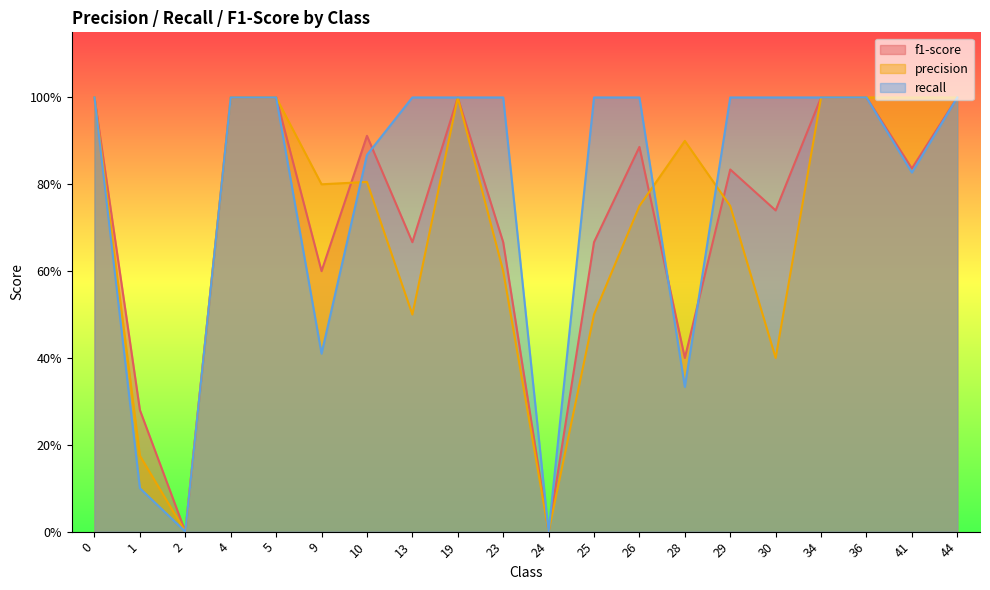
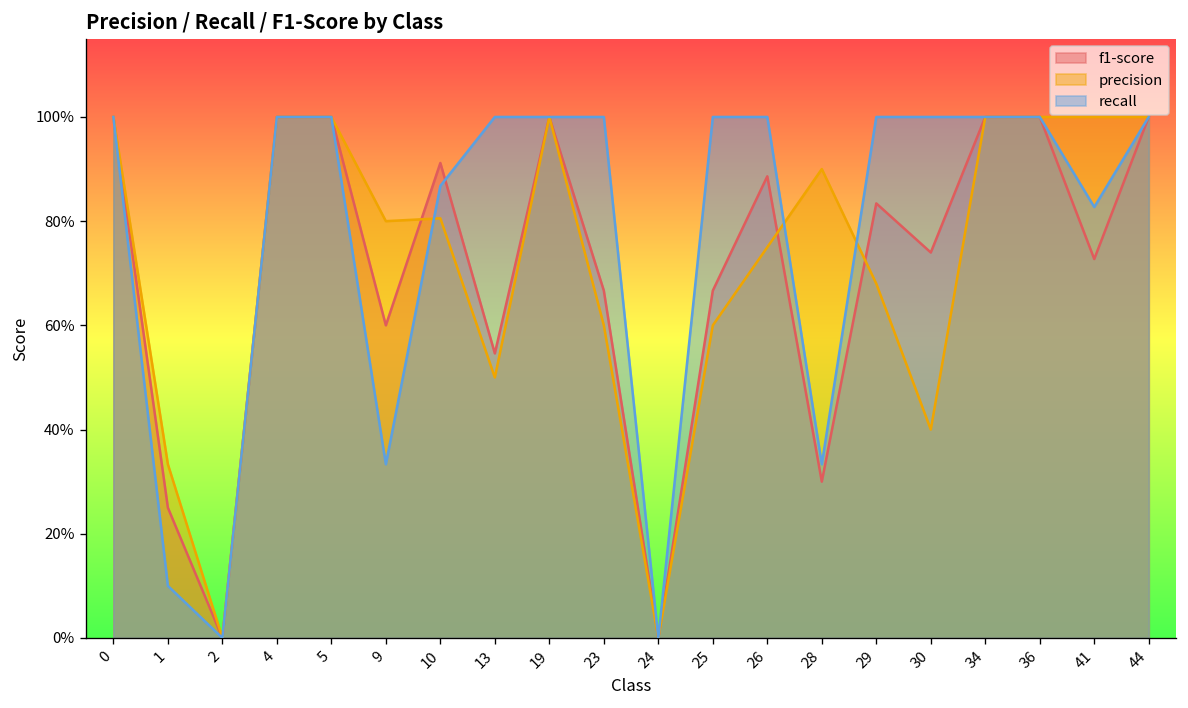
  {
    "f1-score": {
-     "1": "28%",
+     "1": "25%",
      "9": "60%",
      "10": "91%",
-     "13": "67%",
+     "13": "55%",
      "23": "67%",
      "25": "67%",
      "26": "89%",
-     "28": "40%",
+     "28": "30%",
      "29": "83%",
      "30": "74%",
-     "41": "84%"
+     "41": "73%"
    },
    "precision": {
-     "1": "17%",
+     "1": "33%",
      "9": "80%",
      "10": "81%",
      "13": "50%",
      "23": "60%",
-     "25": "50%",
+     "25": "60%",
      "26": "75%",
      "28": "90%",
-     "29": "75%",
+     "29": "68%",
      "30": "40%"
    },
    "recall": {
      "1": "10%",
-     "9": "41%",
+     "9": "33%",
      "10": "87%",
      "13": "100%",
      "23": "100%",
      "25": "100%",
      "26": "100%",
      "28": "33%",
      "29": "100%",
      "30": "100%",
      "41": "83%"
    }
  }
